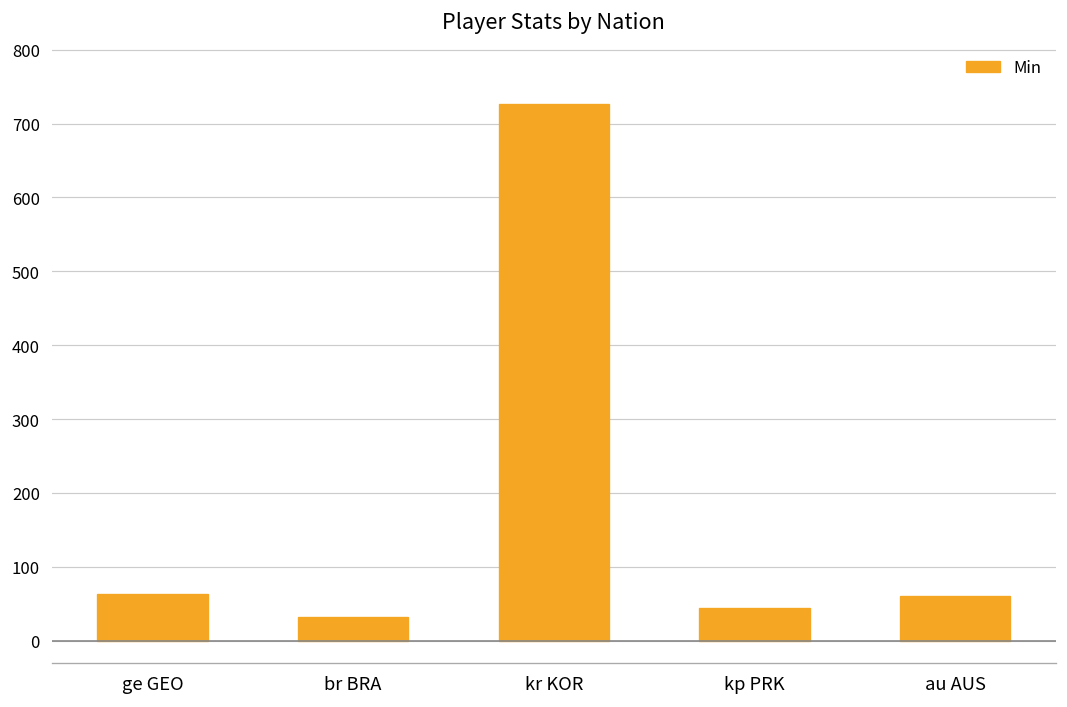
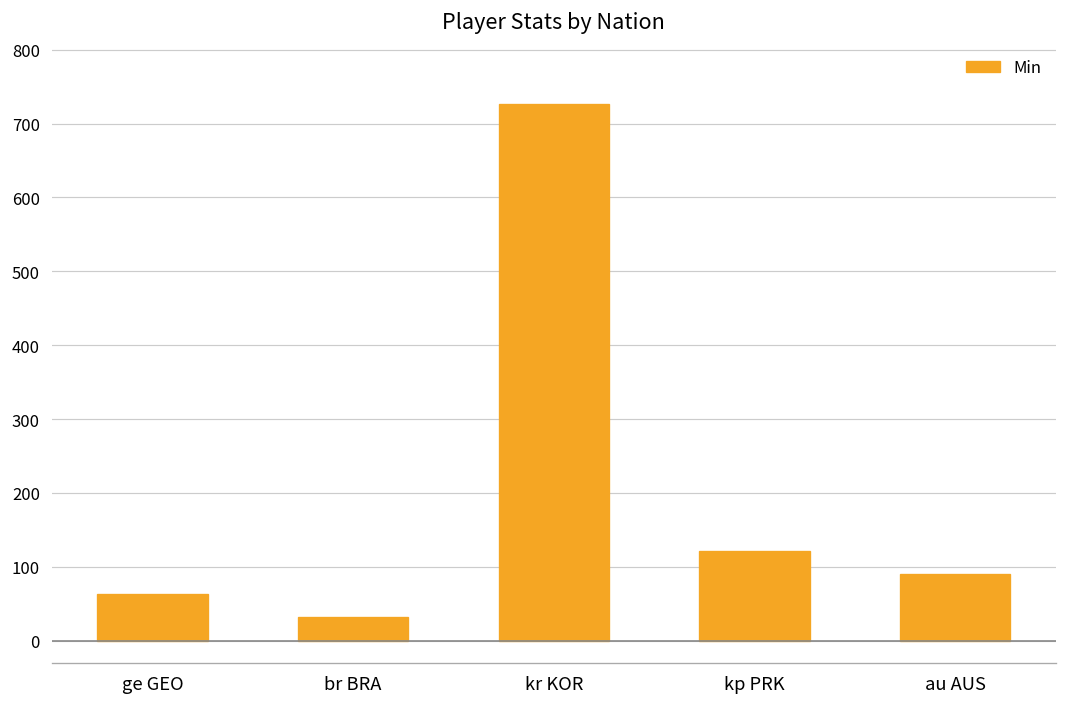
  {
    "ge GEO": 60,
    "br BRA": 30,
    "kr KOR": 730,
-   "kp PRK": 50,
-   "au AUS": 60
+   "kp PRK": 120,
+   "au AUS": 90
  }
